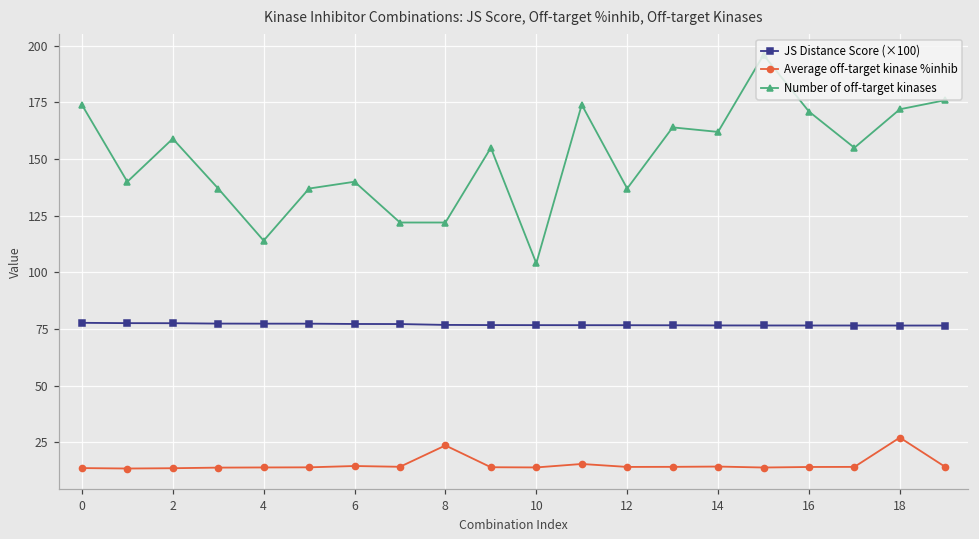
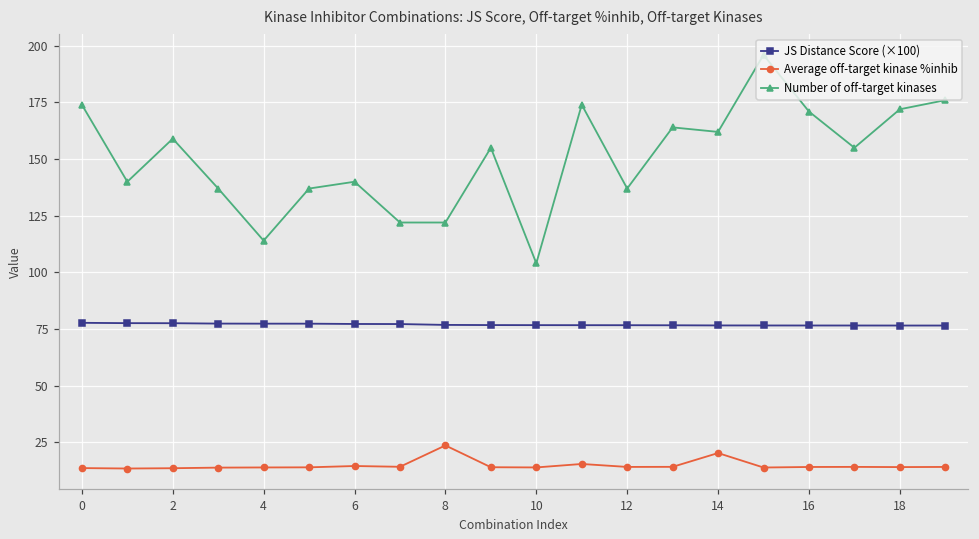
  {
    "JS Distance Score (×100)": {
      "0": 78,
      "2": 78,
      "4": 77,
      "6": 77,
      "8": 77,
      "10": 77,
      "12": 77,
      "14": 77,
      "16": 77,
      "18": 77
    },
    "Average off-target kinase %inhib": {
      "0": 14,
      "2": 14,
      "4": 14,
      "6": 14,
      "8": 24,
      "10": 14,
      "12": 14,
-     "14": 14,
+     "14": 20,
      "16": 14,
-     "18": 27
+     "18": 14
    },
    "Number of off-target kinases": {
      "0": 174,
      "2": 159,
      "4": 114,
      "6": 140,
      "8": 122,
      "10": 104,
      "12": 137,
      "14": 162,
      "16": 171,
      "18": 172
    }
  }
